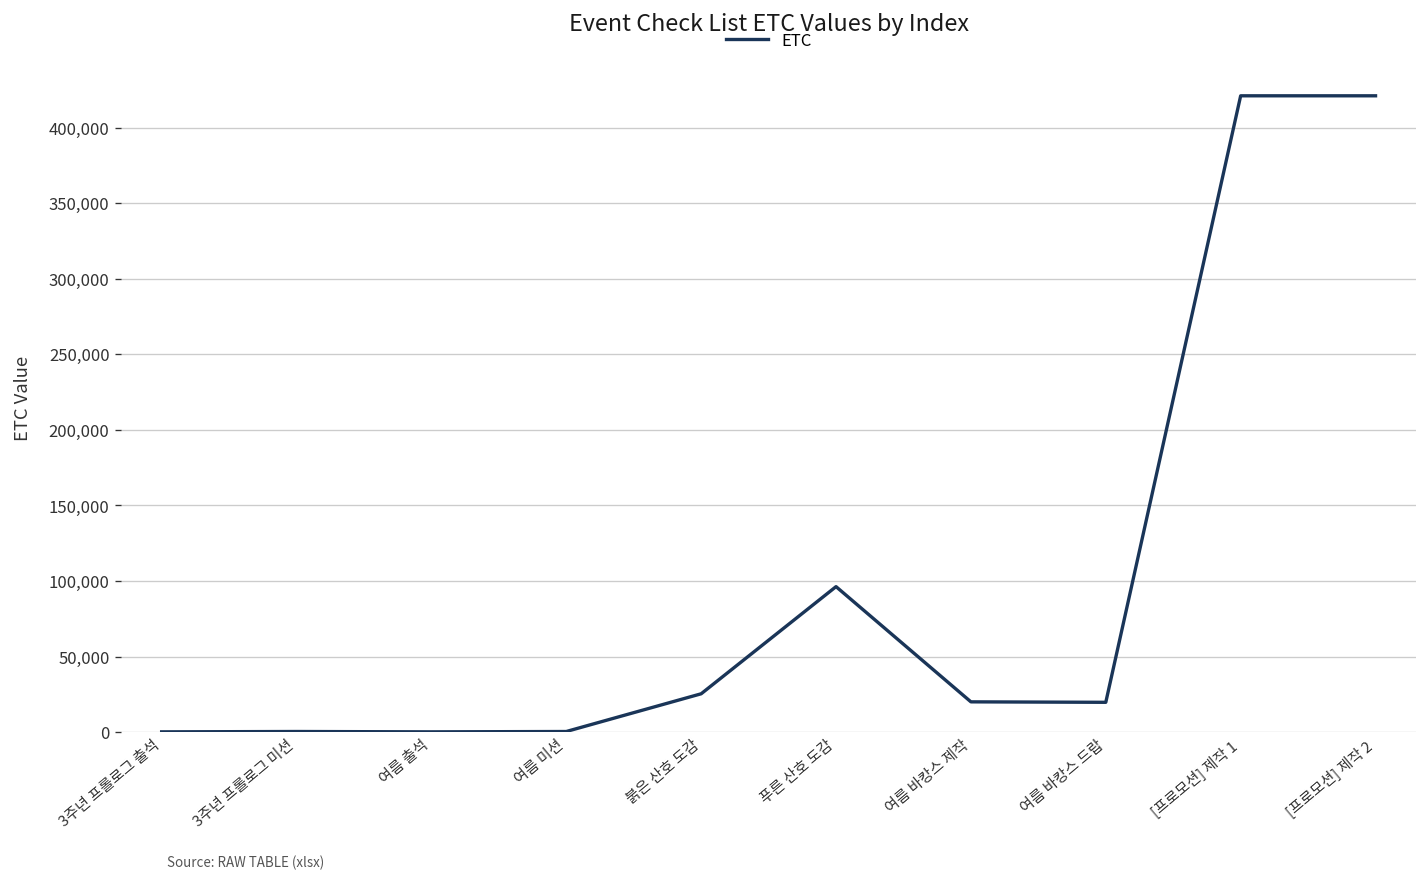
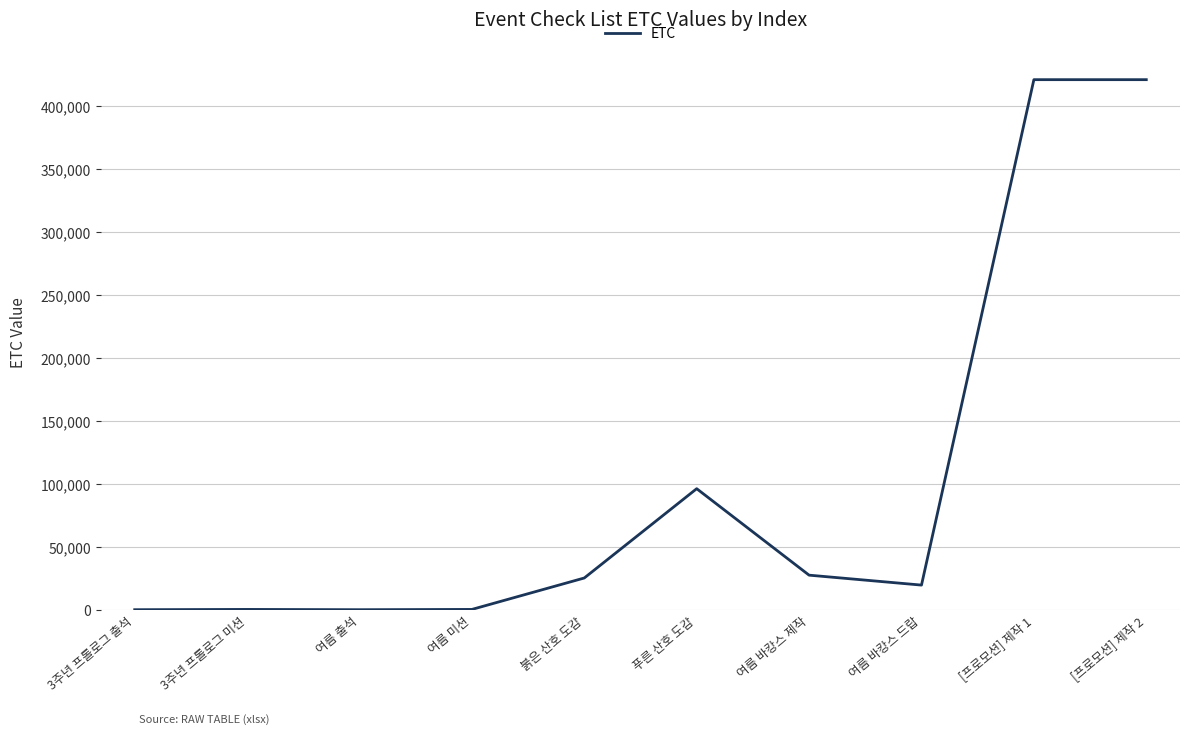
  {
    "3주년 프롤로그 출석": "0",
    "3주년 프롤로그 미션": "0",
    "여름 출석": "0",
    "여름 미션": "0",
    "붉은 산호 도감": "25,000",
    "푸른 산호 도감": "96,000",
-   "여름 바캉스 제작": "20,000",
+   "여름 바캉스 제작": "28,000",
    "여름 바캉스 드랍": "20,000",
    "[프로모션] 제작 1": "421,000",
    "[프로모션] 제작 2": "421,000"
  }
